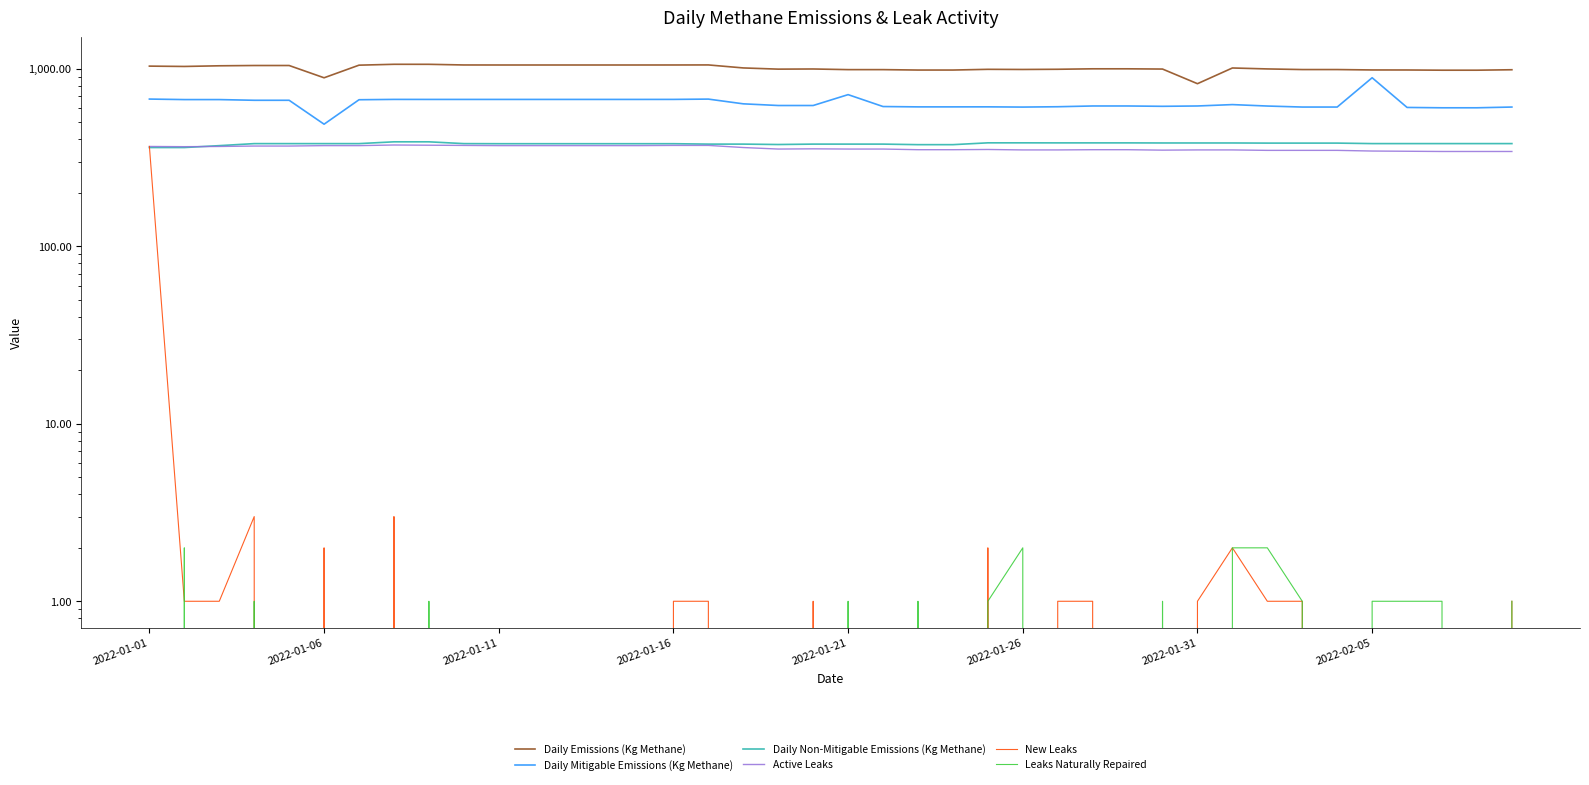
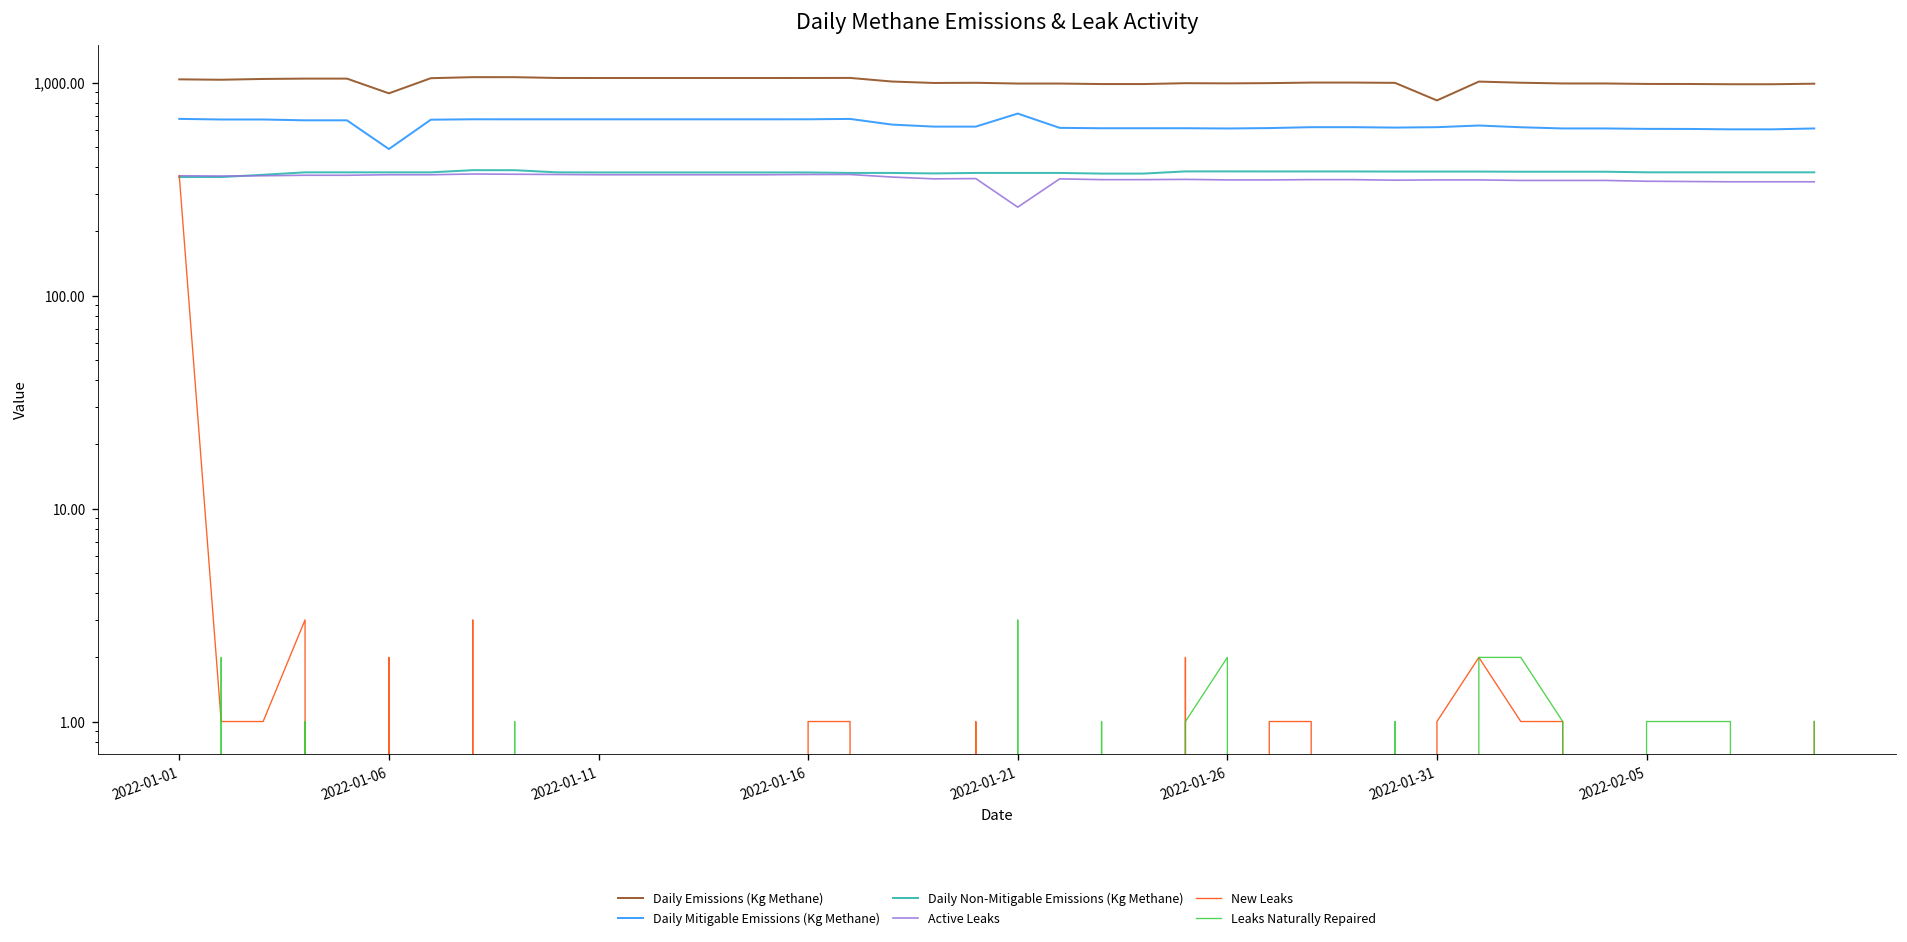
  {
    "Daily Emissions (Kg Methane)": {
      "2022-01-01": "1,000",
      "2022-01-06": "900",
      "2022-01-11": "1,100",
      "2022-01-16": "1,100",
      "2022-01-21": "1,000",
      "2022-01-26": "1,000",
      "2022-01-31": "800",
      "2022-02-05": "1,000"
    },
    "Daily Mitigable Emissions (Kg Methane)": {
      "2022-01-01": "680",
      "2022-01-06": "490",
      "2022-01-11": "670",
      "2022-01-16": "670",
      "2022-01-21": "720",
      "2022-01-26": "610",
      "2022-01-31": "620",
-     "2022-02-05": "900"
+     "2022-02-05": "610"
    },
    "Daily Non-Mitigable Emissions (Kg Methane)": {
      "2022-01-21": "380",
      "2022-01-26": "380",
      "2022-01-31": "380",
      "2022-02-05": "380"
    },
    "Active Leaks": {
-     "2022-01-21": "350",
+     "2022-01-21": "260",
      "2022-01-26": "350",
      "2022-01-31": "350",
      "2022-02-05": "340"
    },
    "New Leaks": {
      "2022-01-06": "2",
      "2022-01-16": "1",
      "2022-01-31": "1"
    },
    "Leaks Naturally Repaired": {
-     "2022-01-21": "1",
+     "2022-01-21": "3",
      "2022-01-26": "2",
      "2022-02-05": "1"
    }
  }
